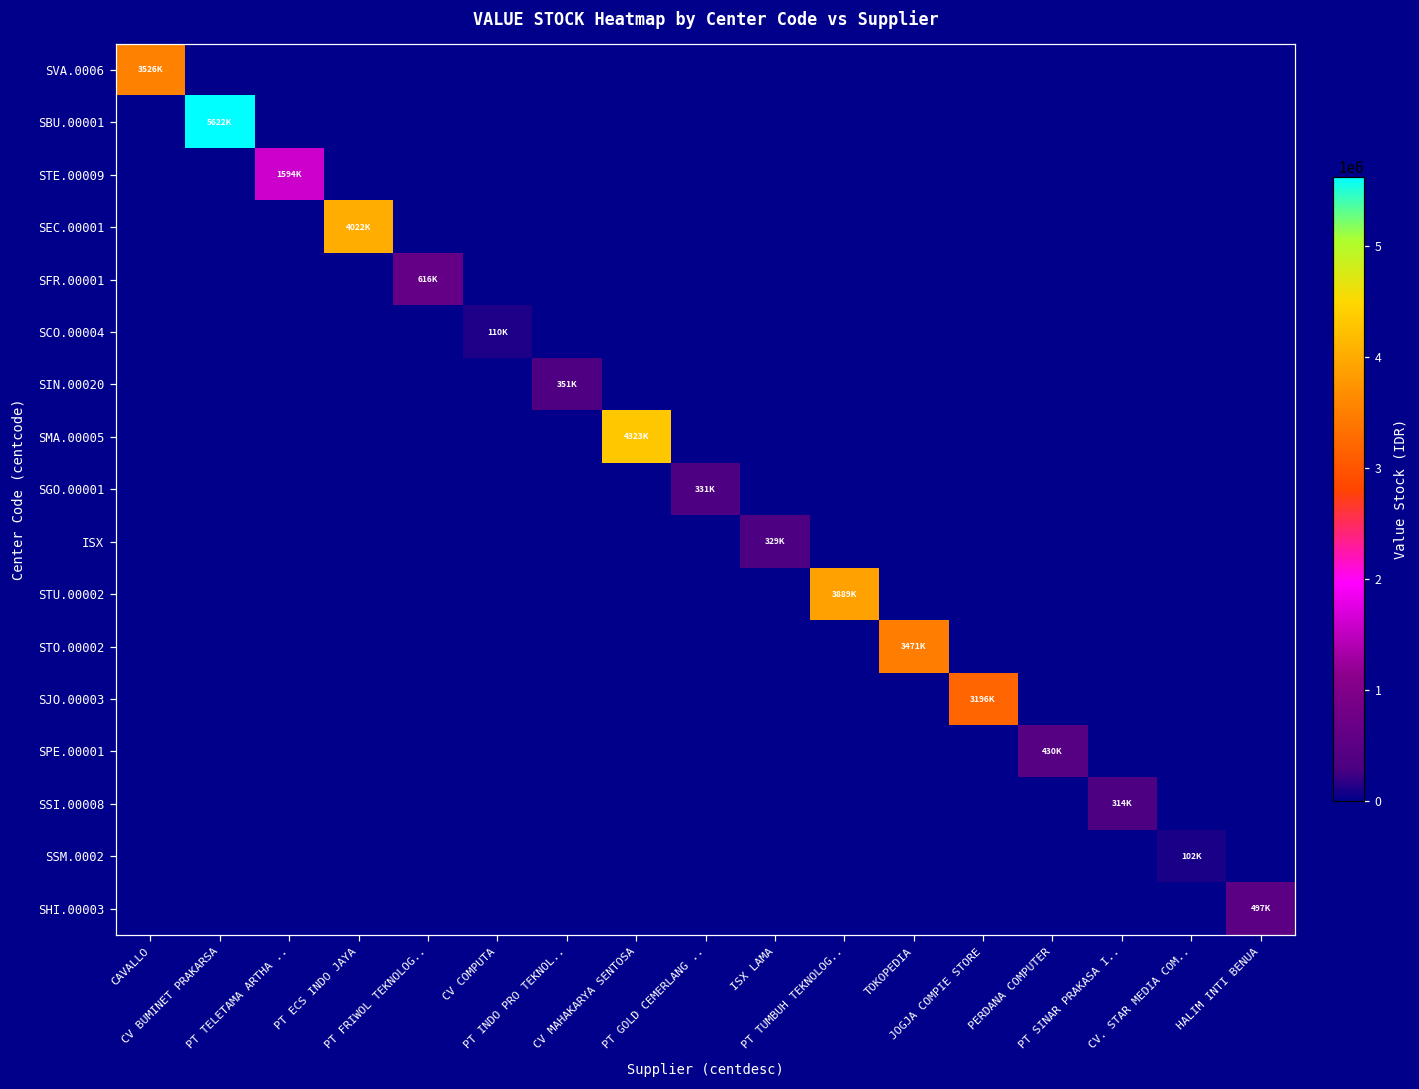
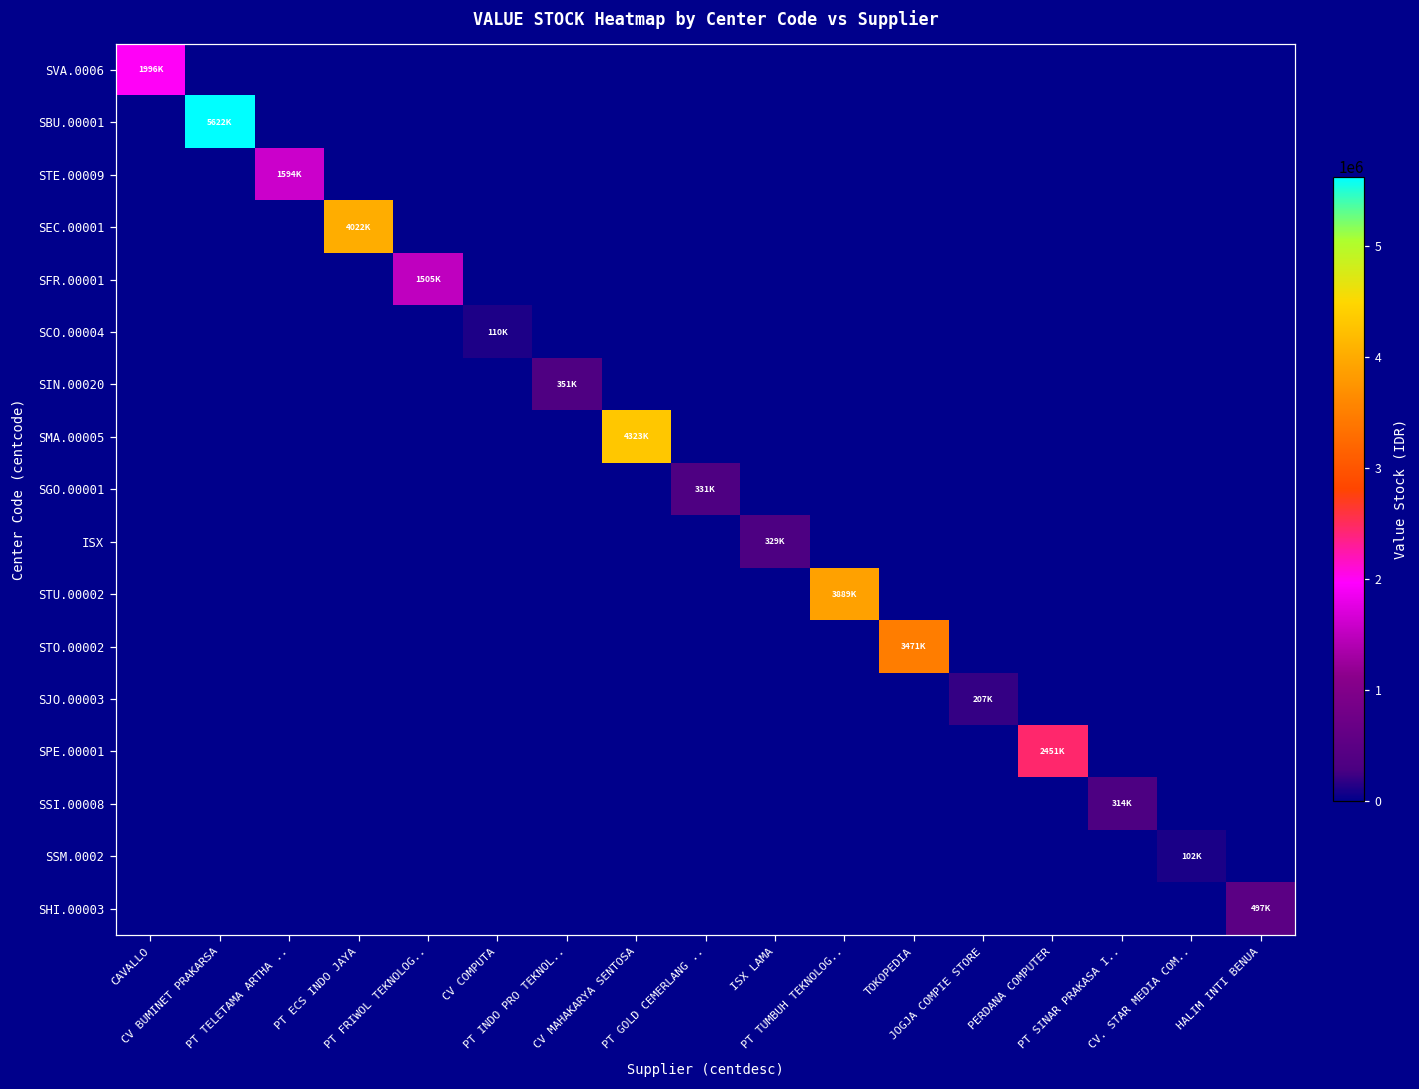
  {
    "SVA.0006": {
-     "CAVALLO": "3526K"
+     "CAVALLO": "1996K"
    },
    "SBU.00001": {
      "CV BUMINET PRAKARSA": "5622K"
    },
    "STE.00009": {
      "PT TELETAMA ARTHA ..": "1594K"
    },
    "SEC.00001": {
      "PT ECS INDO JAYA": "4022K"
    },
    "SFR.00001": {
-     "PT FRIWOL TEKNOLOG..": "616K"
+     "PT FRIWOL TEKNOLOG..": "1505K"
    },
    "SCO.00004": {
      "CV COMPUTA": "110K"
    },
    "SIN.00020": {
      "PT INDO PRO TEKNOL..": "351K"
    },
    "SMA.00005": {
      "CV MAHAKARYA SENTOSA": "4323K"
    },
    "SGO.00001": {
      "PT GOLD CEMERLANG ..": "331K"
    },
    "ISX": {
      "ISX LAMA": "329K"
    },
    "STU.00002": {
      "PT TUMBUH TEKNOLOG..": "3889K"
    },
    "STO.00002": {
      "TOKOPEDIA": "3471K"
    },
    "SJO.00003": {
-     "JOGJA COMPIE STORE": "3196K"
+     "JOGJA COMPIE STORE": "207K"
    },
    "SPE.00001": {
-     "PERDANA COMPUTER": "430K"
+     "PERDANA COMPUTER": "2451K"
    },
    "SSI.00008": {
      "PT SINAR PRAKASA I..": "314K"
    },
    "SSM.0002": {
      "CV. STAR MEDIA COM..": "102K"
    },
    "SHI.00003": {
      "HALIM INTI BENUA": "497K"
    }
  }
